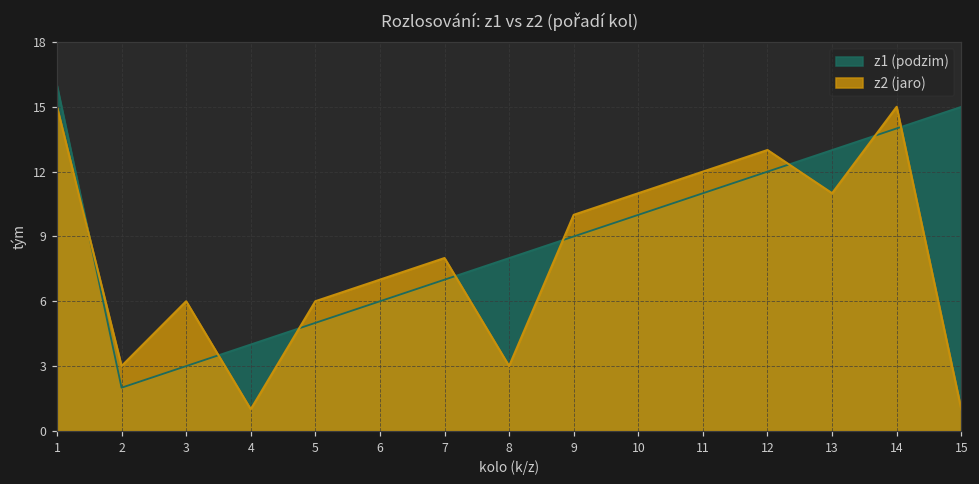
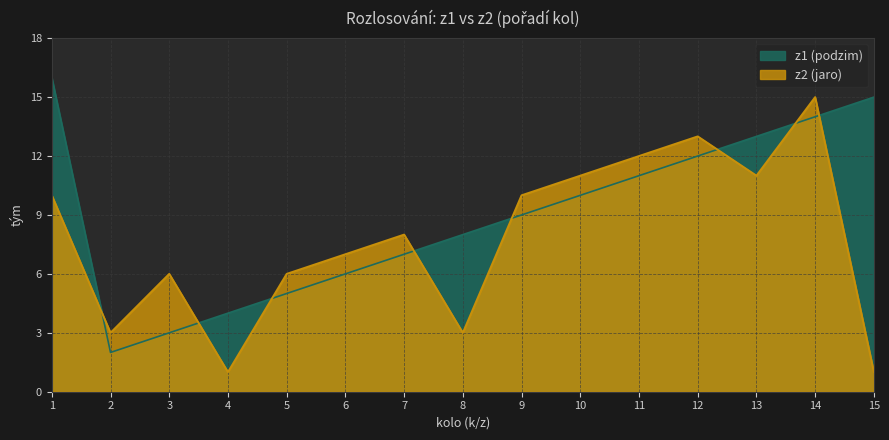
  {
    "z1 (podzim)": {
      "1": 16,
      "2": 2,
      "3": 3,
      "4": 4,
      "5": 5,
      "6": 6,
      "7": 7,
      "8": 8,
      "9": 9,
      "10": 10,
      "11": 11,
      "12": 12,
      "13": 13,
      "14": 14,
      "15": 15
    },
    "z2 (jaro)": {
-     "1": 15,
+     "1": 10,
      "2": 3,
      "3": 6,
      "4": 1,
      "5": 6,
      "6": 7,
      "7": 8,
      "8": 3,
      "9": 10,
      "10": 11,
      "11": 12,
      "12": 13,
      "13": 11,
      "14": 15,
      "15": 1
    }
  }
